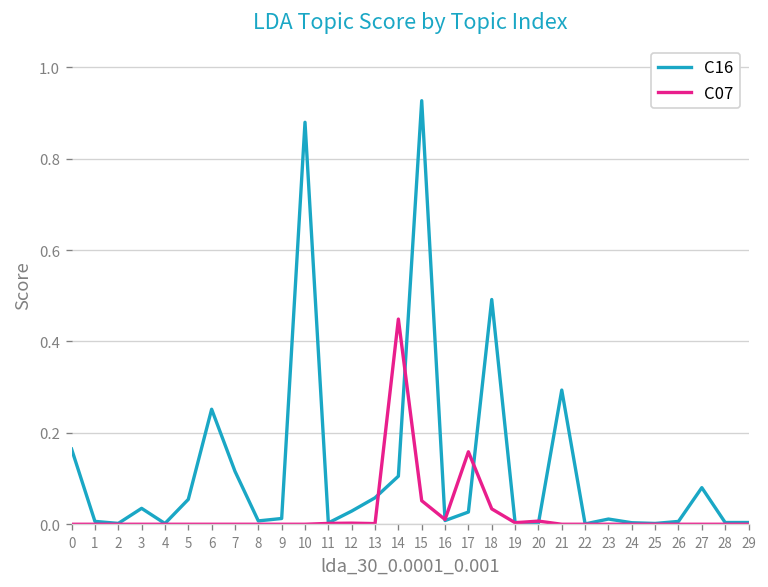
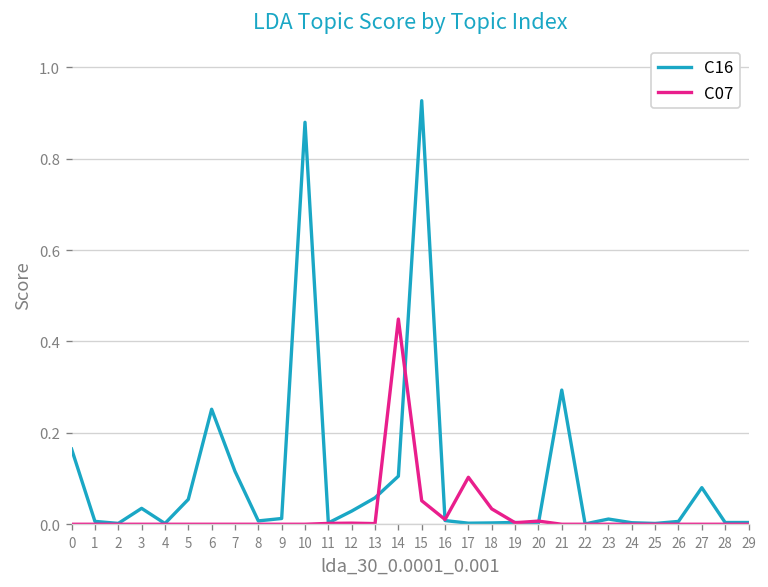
  {
    "C16": {
      "0": 0.16,
      "3": 0.03,
      "5": 0.05,
      "6": 0.25,
      "7": 0.12,
      "8": 0.01,
      "9": 0.01,
      "10": 0.88,
      "12": 0.03,
      "13": 0.06,
      "14": 0.11,
      "15": 0.93,
-     "17": 0.03,
-     "18": 0.49,
+     "17": 0.00,
+     "18": 0.00,
      "21": 0.29,
      "23": 0.01,
      "27": 0.08
    },
    "C07": {
      "0": 0.00,
      "3": 0.00,
      "5": 0.00,
      "6": 0.00,
      "7": 0.00,
      "8": 0.00,
      "9": 0.00,
      "10": 0.00,
      "12": 0.00,
      "13": 0.00,
      "14": 0.45,
      "15": 0.05,
-     "17": 0.16,
+     "17": 0.10,
      "18": 0.03,
      "21": 0.00,
      "23": 0.00,
      "27": 0.00
    }
  }
